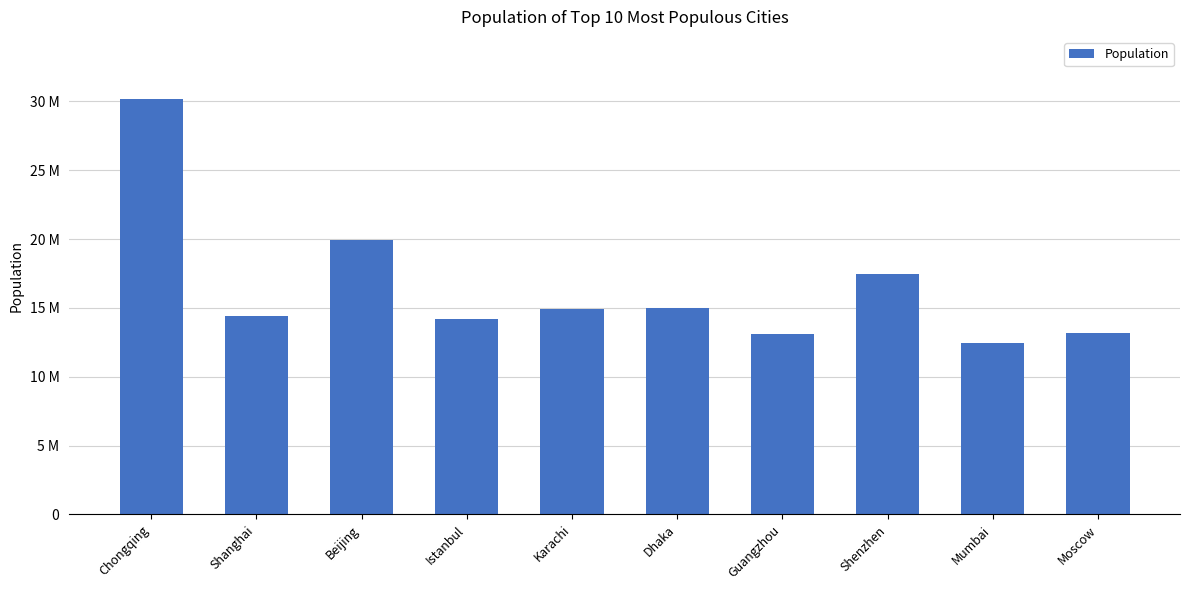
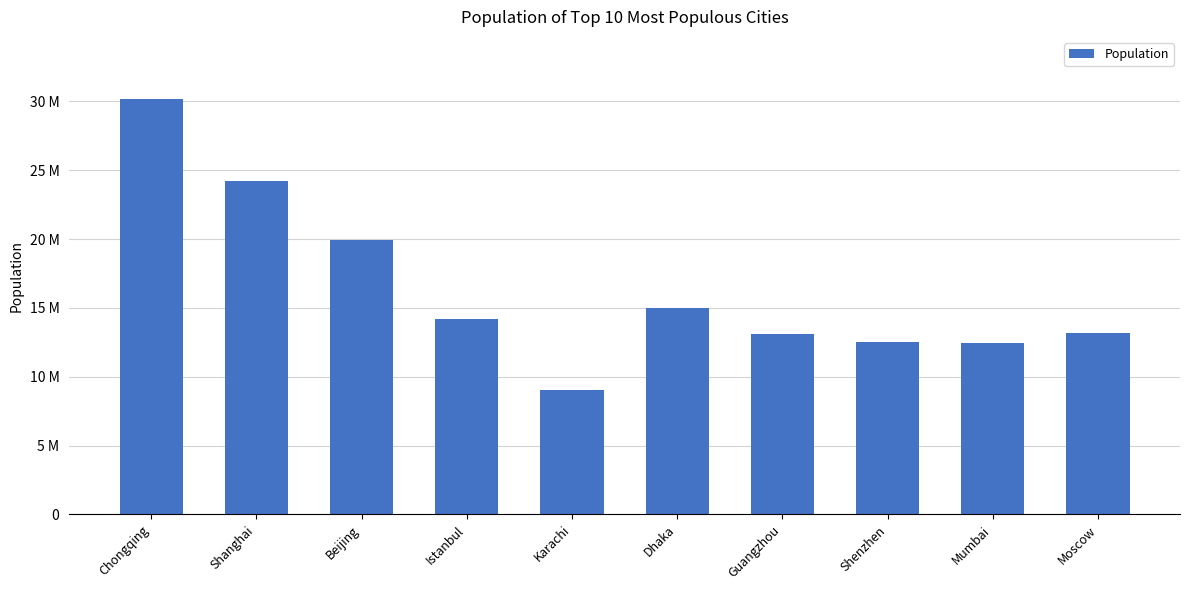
  {
    "Chongqing": 30200000,
-   "Shanghai": 14400000,
+   "Shanghai": 24200000,
    "Beijing": 19900000,
    "Istanbul": 14200000,
-   "Karachi": 14900000,
+   "Karachi": 9000000,
    "Dhaka": 15000000,
    "Guangzhou": 13100000,
-   "Shenzhen": 17500000,
+   "Shenzhen": 12500000,
    "Mumbai": 12400000,
    "Moscow": 13200000
  }
